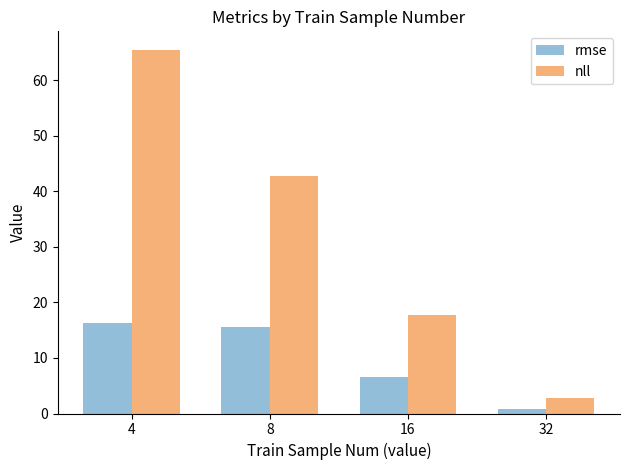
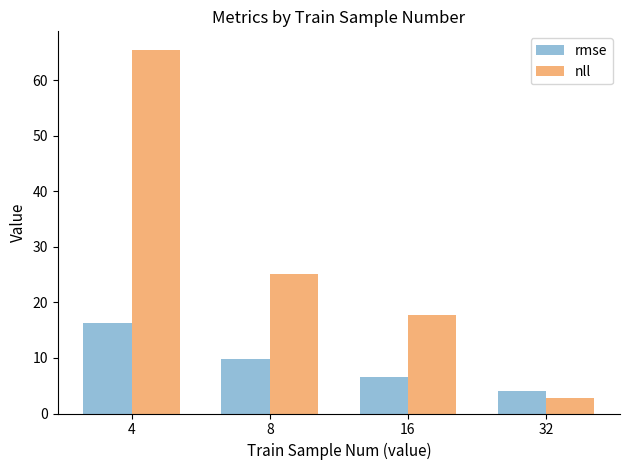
  {
    "rmse": {
      "4": 16,
-     "8": 16,
+     "8": 10,
      "16": 7,
-     "32": 1
+     "32": 4
    },
    "nll": {
      "4": 66,
-     "8": 43,
+     "8": 25,
      "16": 18,
      "32": 3
    }
  }
